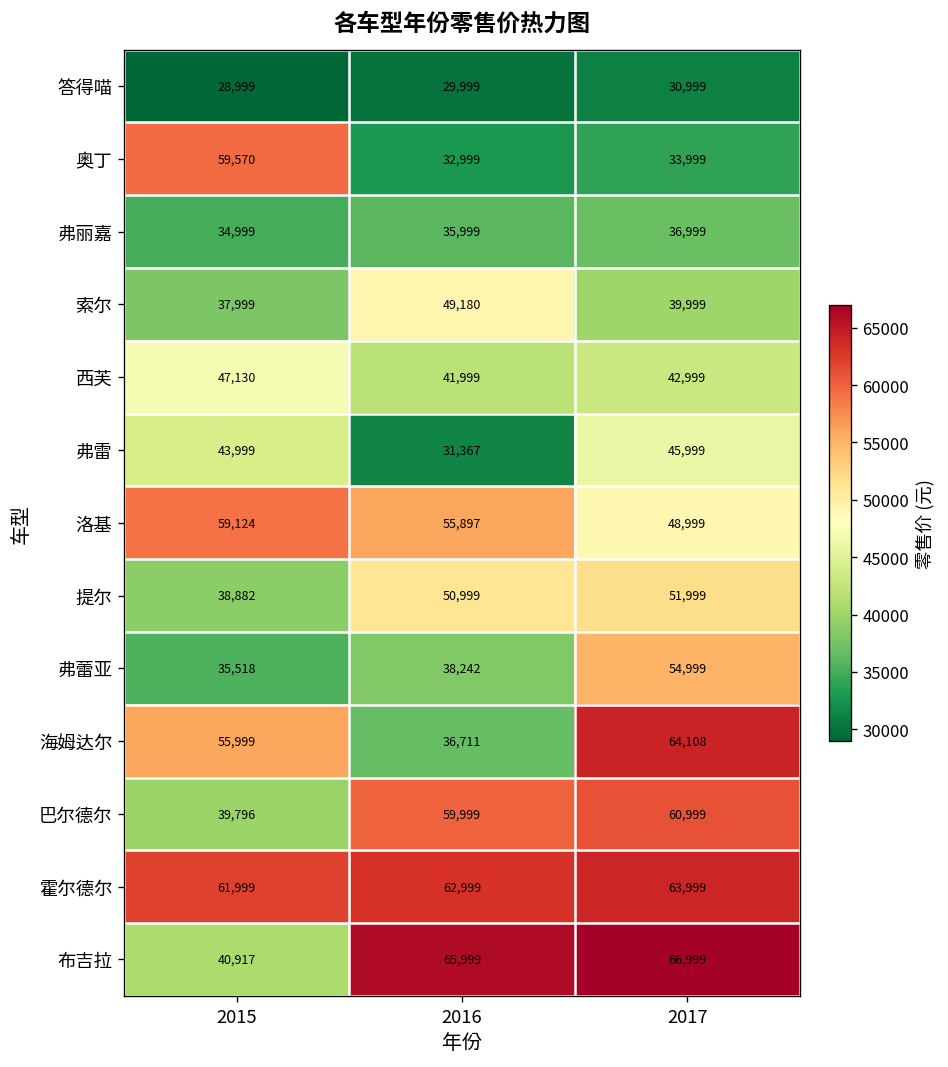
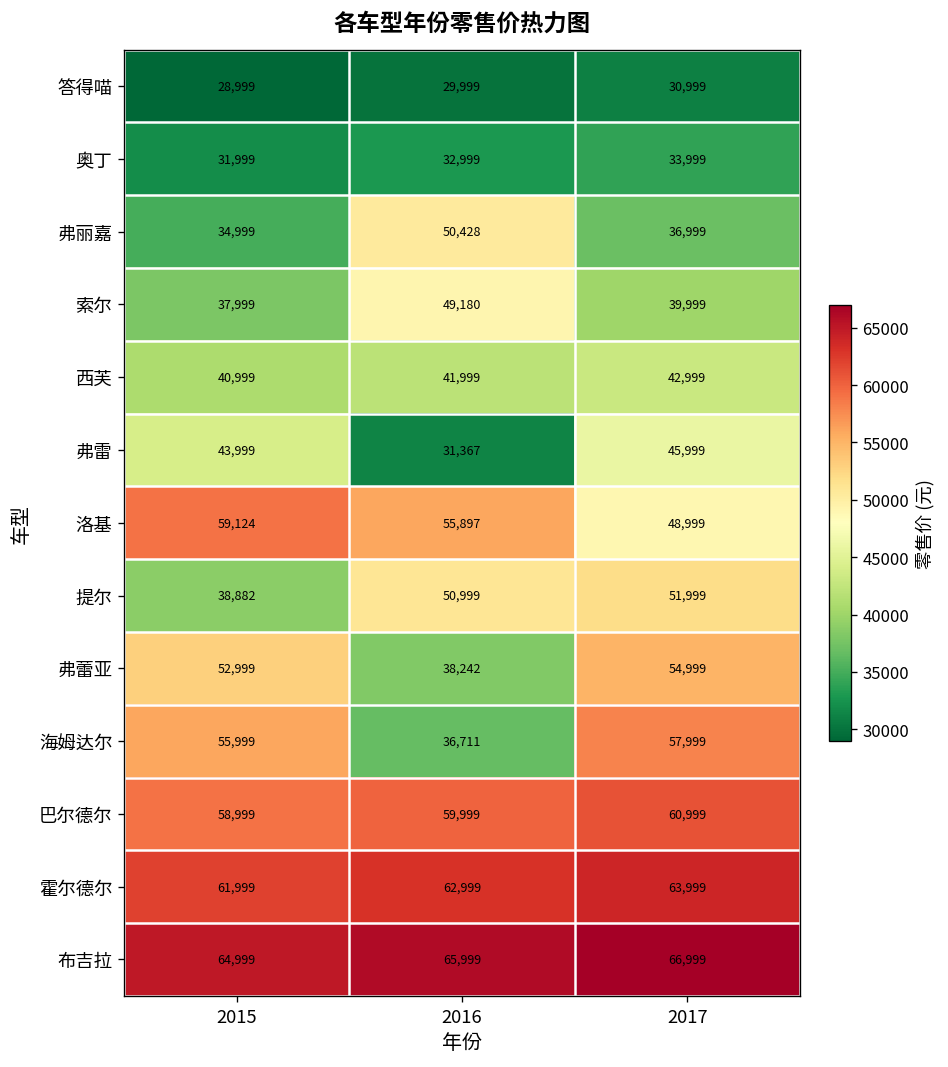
  {
    "答得喵": {
      "2015": "28,999",
      "2016": "29,999",
      "2017": "30,999"
    },
    "奥丁": {
-     "2015": "59,570",
+     "2015": "31,999",
      "2016": "32,999",
      "2017": "33,999"
    },
    "弗丽嘉": {
      "2015": "34,999",
-     "2016": "35,999",
+     "2016": "50,428",
      "2017": "36,999"
    },
    "索尔": {
      "2015": "37,999",
      "2016": "49,180",
      "2017": "39,999"
    },
    "西芙": {
-     "2015": "47,130",
+     "2015": "40,999",
      "2016": "41,999",
      "2017": "42,999"
    },
    "弗雷": {
      "2015": "43,999",
      "2016": "31,367",
      "2017": "45,999"
    },
    "洛基": {
      "2015": "59,124",
      "2016": "55,897",
      "2017": "48,999"
    },
    "提尔": {
      "2015": "38,882",
      "2016": "50,999",
      "2017": "51,999"
    },
    "弗蕾亚": {
-     "2015": "35,518",
+     "2015": "52,999",
      "2016": "38,242",
      "2017": "54,999"
    },
    "海姆达尔": {
      "2015": "55,999",
      "2016": "36,711",
-     "2017": "64,108"
+     "2017": "57,999"
    },
    "巴尔德尔": {
-     "2015": "39,796",
+     "2015": "58,999",
      "2016": "59,999",
      "2017": "60,999"
    },
    "霍尔德尔": {
      "2015": "61,999",
      "2016": "62,999",
      "2017": "63,999"
    },
    "布吉拉": {
-     "2015": "40,917",
+     "2015": "64,999",
      "2016": "65,999",
      "2017": "66,999"
    }
  }
